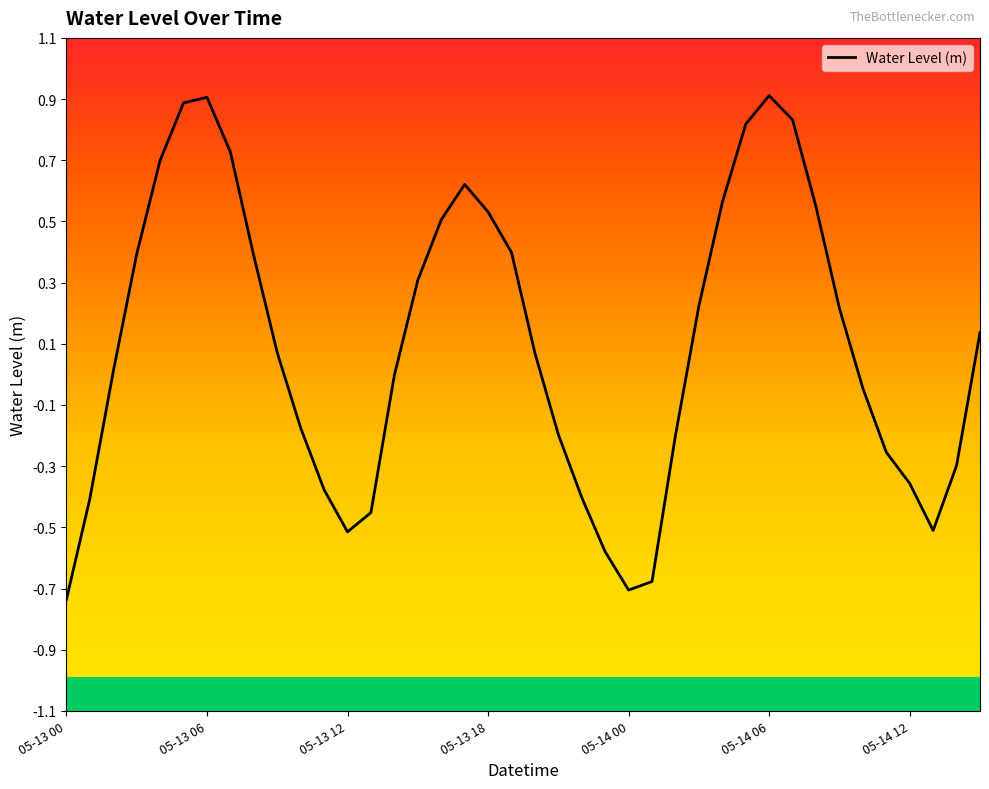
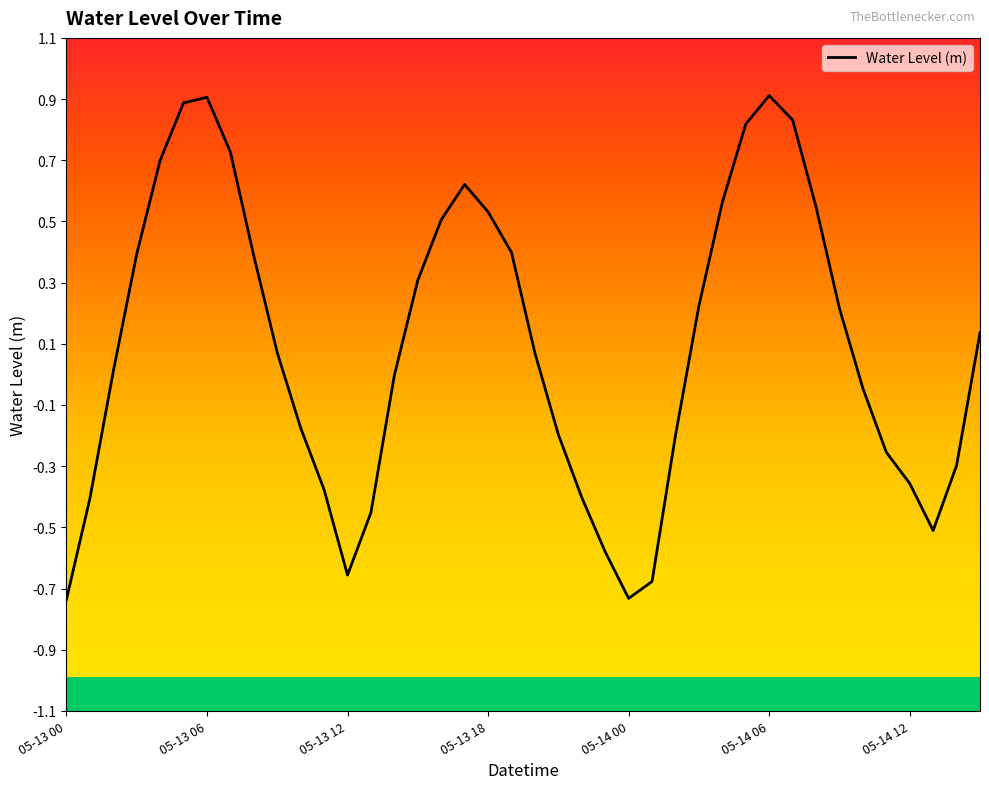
  {
    "05-13 00": -0.74,
    "05-13 06": 0.91,
-   "05-13 12": -0.51,
+   "05-13 12": -0.66,
    "05-13 18": 0.53,
-   "05-14 00": -0.71,
+   "05-14 00": -0.73,
    "05-14 06": 0.91,
    "05-14 12": -0.36
  }
